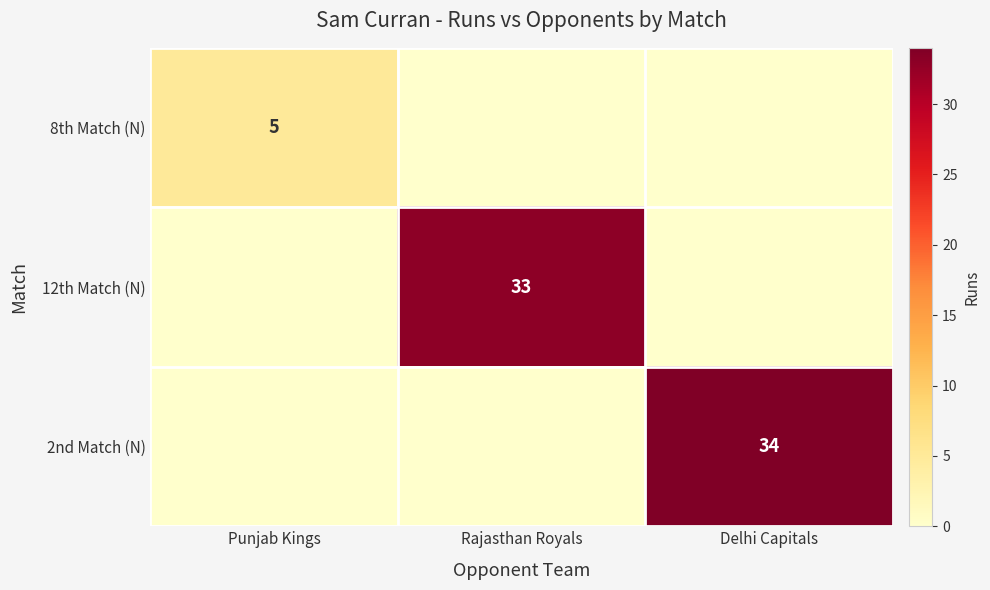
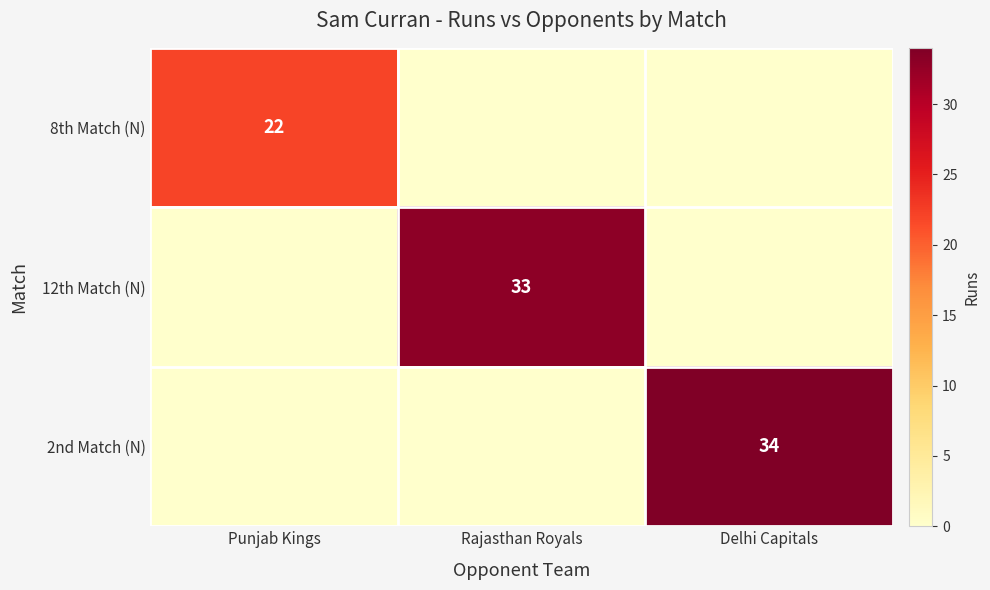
  {
    "8th Match (N)": {
-     "Punjab Kings": 5
+     "Punjab Kings": 22
    },
    "12th Match (N)": {
      "Rajasthan Royals": 33
    },
    "2nd Match (N)": {
      "Delhi Capitals": 34
    }
  }
